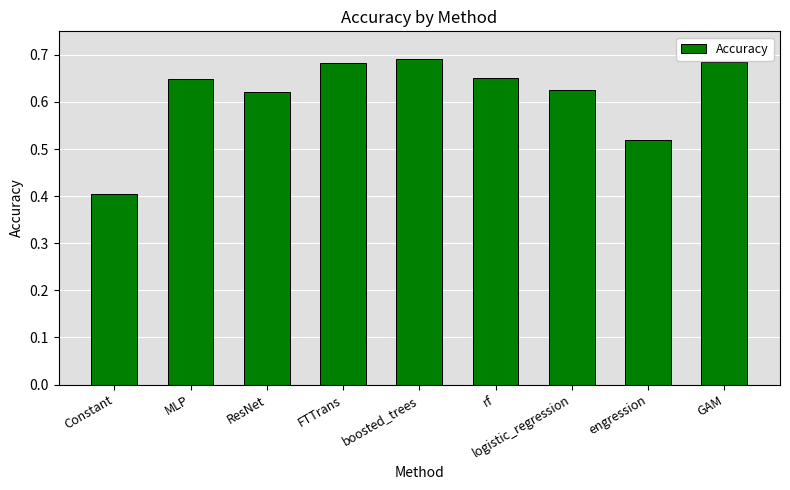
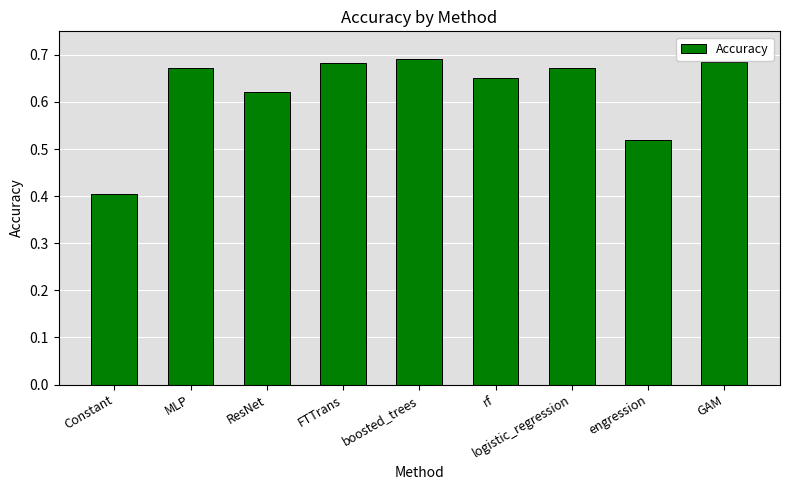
  {
    "Constant": 0.40,
-   "MLP": 0.65,
+   "MLP": 0.67,
    "ResNet": 0.62,
    "FTTrans": 0.68,
    "boosted_trees": 0.69,
    "rf": 0.65,
-   "logistic_regression": 0.63,
+   "logistic_regression": 0.67,
    "engression": 0.52,
    "GAM": 0.68
  }
